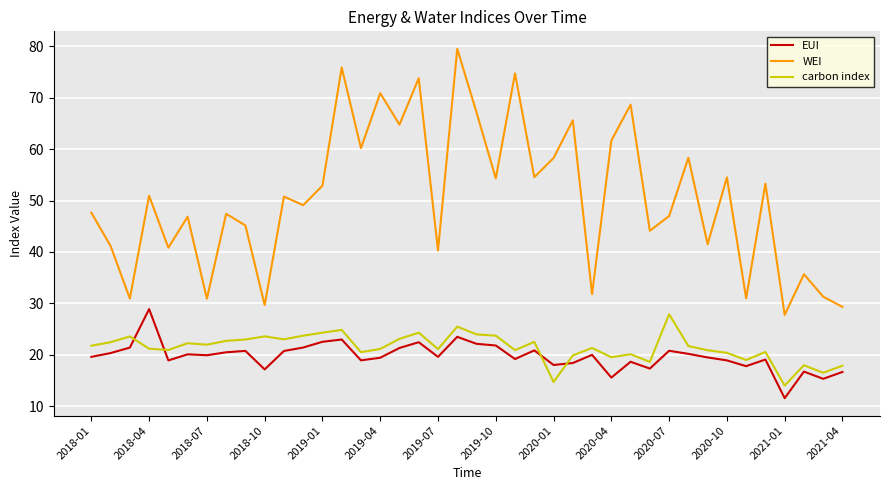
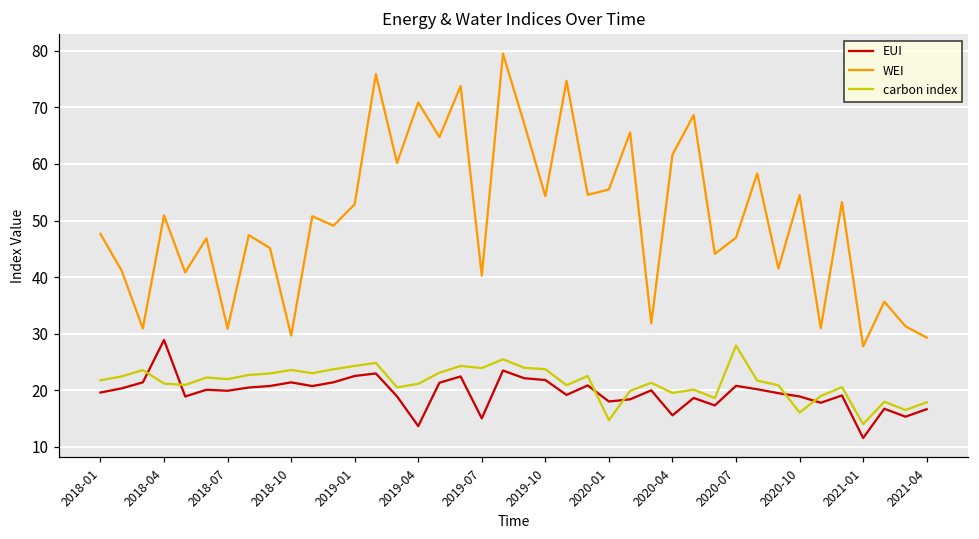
  {
    "EUI": {
      "2018-01": 20,
      "2018-04": 29,
      "2018-07": 20,
-     "2018-10": 17,
+     "2018-10": 21,
      "2019-01": 23,
-     "2019-04": 19,
-     "2019-07": 20,
+     "2019-04": 14,
+     "2019-07": 15,
      "2019-10": 22,
      "2020-01": 18,
      "2020-04": 16,
      "2020-07": 21,
      "2020-10": 19,
      "2021-01": 12,
      "2021-04": 17
    },
    "WEI": {
      "2018-01": 48,
      "2018-04": 51,
      "2018-07": 31,
      "2018-10": 30,
      "2019-01": 53,
      "2019-04": 71,
      "2019-07": 40,
      "2019-10": 54,
-     "2020-01": 58,
+     "2020-01": 56,
      "2020-04": 62,
      "2020-07": 47,
      "2020-10": 54,
      "2021-01": 28,
      "2021-04": 29
    },
    "carbon index": {
      "2018-01": 22,
      "2018-04": 21,
      "2018-07": 22,
      "2018-10": 24,
      "2019-01": 24,
      "2019-04": 21,
-     "2019-07": 21,
+     "2019-07": 24,
      "2019-10": 24,
      "2020-01": 15,
      "2020-04": 20,
      "2020-07": 28,
-     "2020-10": 20,
+     "2020-10": 16,
      "2021-01": 14,
      "2021-04": 18
    }
  }
